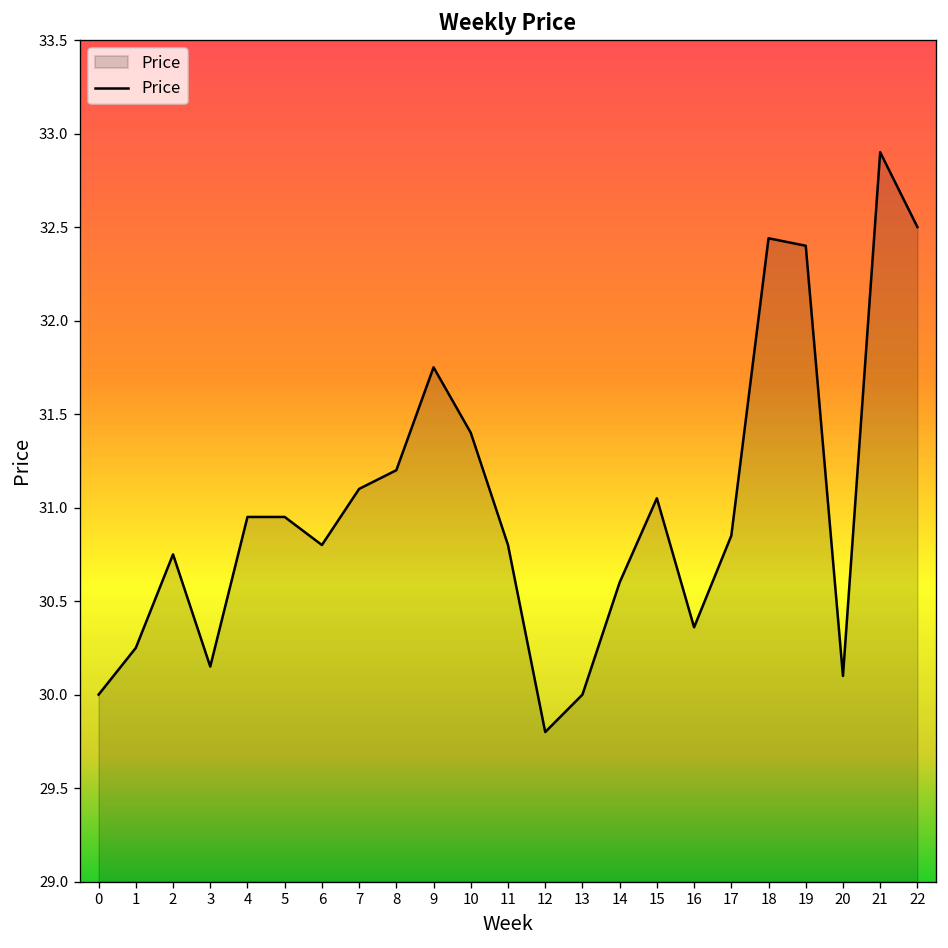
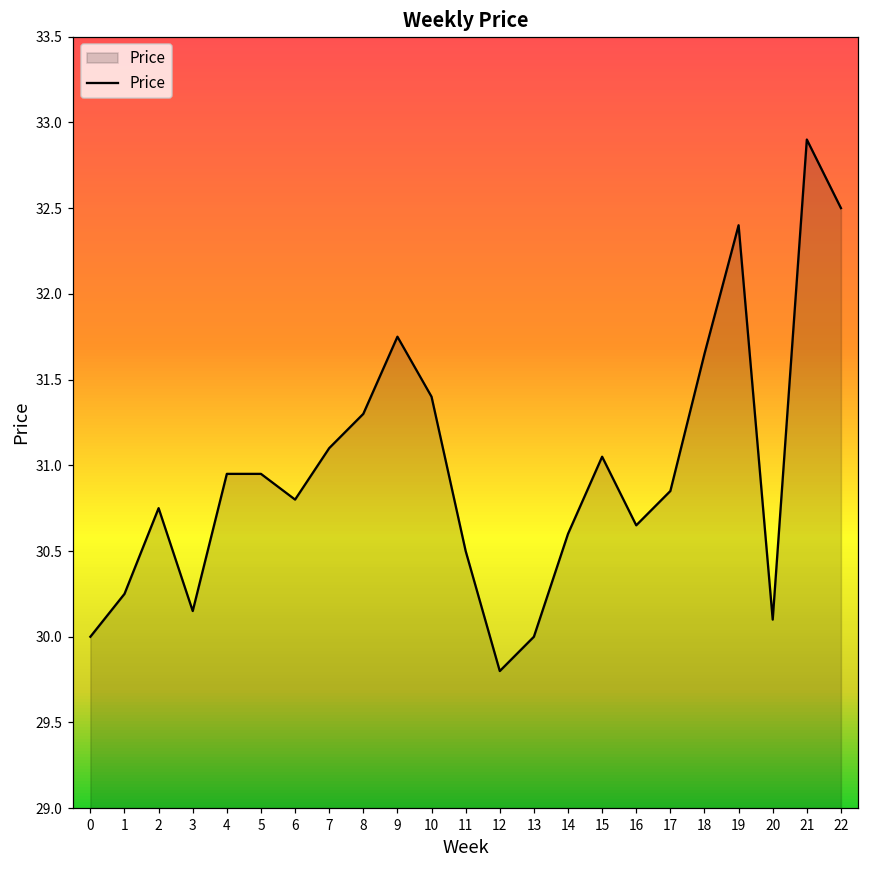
  {
    "0": 30.00,
    "1": 30.25,
    "2": 30.75,
    "3": 30.15,
    "4": 30.95,
    "5": 30.95,
    "6": 30.80,
    "7": 31.10,
-   "8": 31.2,
+   "8": 31.3,
    "9": 31.75,
    "10": 31.40,
-   "11": 30.8,
+   "11": 30.5,
    "12": 29.80,
    "13": 30.00,
    "14": 30.60,
    "15": 31.05,
-   "16": 30.36,
+   "16": 30.65,
    "17": 30.85,
-   "18": 32.44,
+   "18": 31.65,
    "19": 32.40,
    "20": 30.10,
    "21": 32.90,
    "22": 32.50
  }
